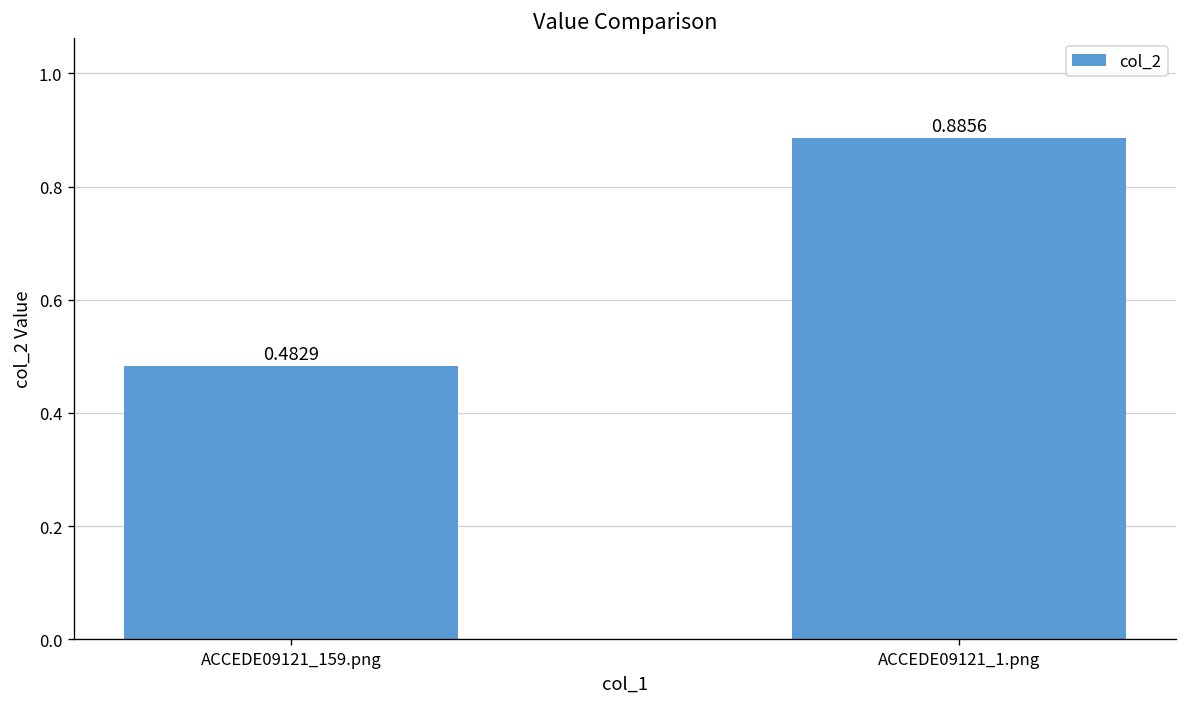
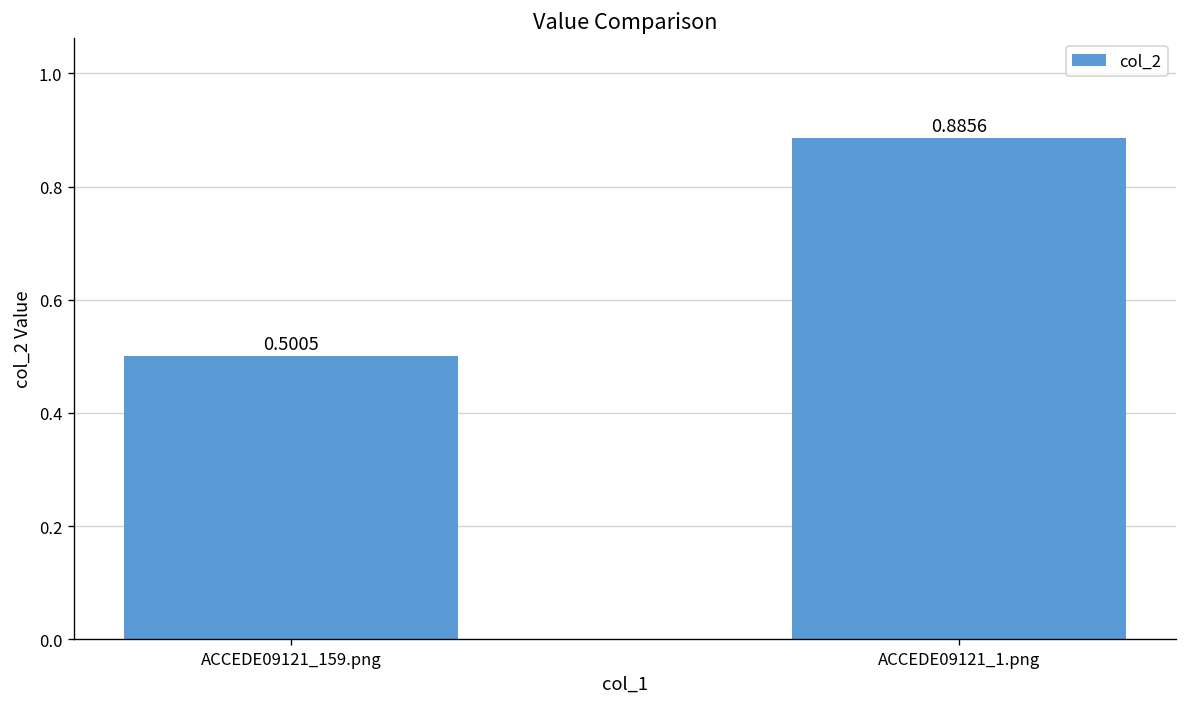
  {
-   "ACCEDE09121_159.png": 0.4829,
+   "ACCEDE09121_159.png": 0.5005,
    "ACCEDE09121_1.png": 0.8856
  }
